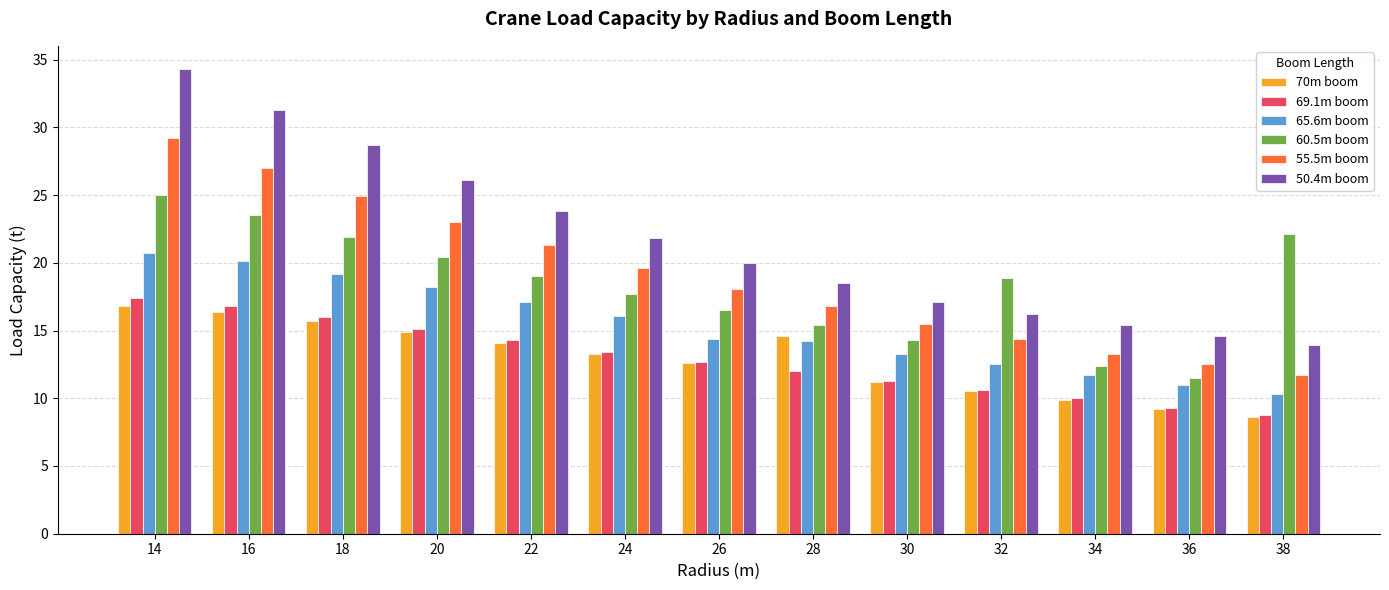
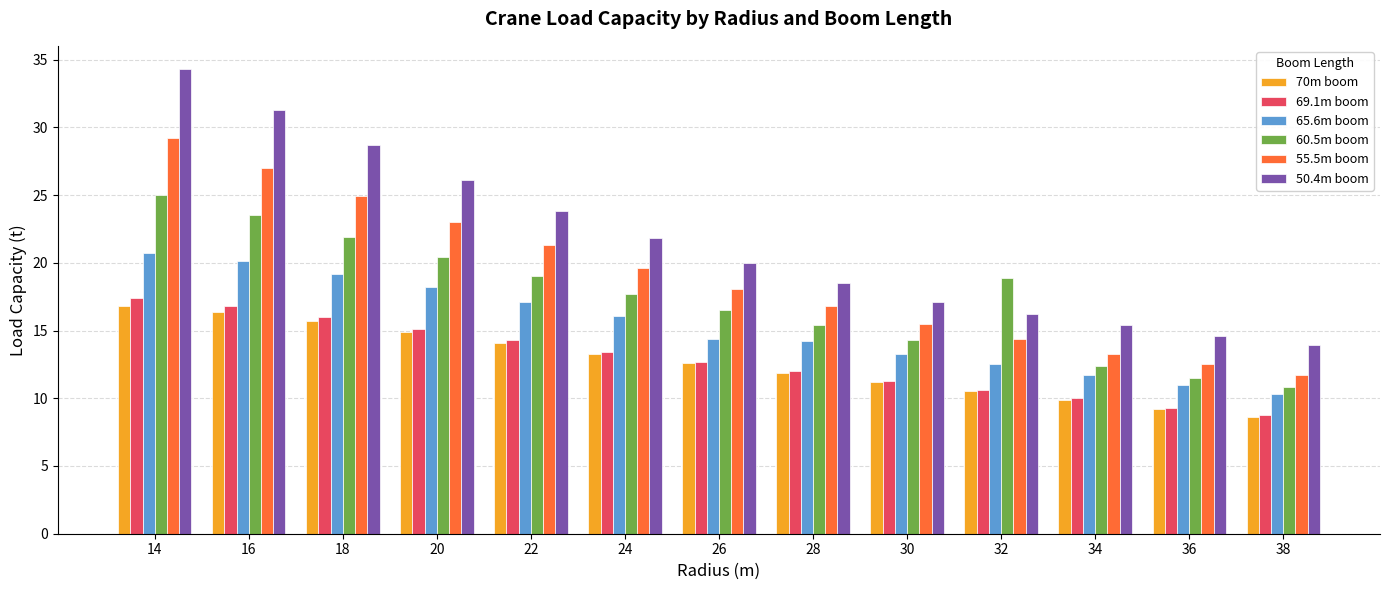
  {
    "70m boom": {
      "14": 16.8,
      "16": 16.4,
      "18": 15.7,
      "20": 14.9,
      "22": 14.1,
      "24": 13.3,
      "26": 12.6,
-     "28": 14.6,
+     "28": 11.9,
      "30": 11.2,
      "32": 10.5,
      "34": 9.9,
      "36": 9.2,
      "38": 8.6
    },
    "65.6m boom": {
      "14": 20.7,
      "16": 20.1,
      "18": 19.2,
      "20": 18.2,
      "22": 17.1,
      "24": 16.1,
      "26": 14.4,
      "28": 14.2,
      "30": 13.3,
      "32": 12.5,
      "34": 11.7,
      "36": 11.0,
      "38": 10.3
    },
    "60.5m boom": {
      "14": 25.0,
      "16": 23.5,
      "18": 21.9,
      "20": 20.4,
      "22": 19.0,
      "24": 17.7,
      "26": 16.5,
      "28": 15.4,
      "30": 14.3,
      "32": 18.9,
      "34": 12.4,
      "36": 11.5,
-     "38": 22.1
+     "38": 10.8
    },
    "50.4m boom": {
      "14": 34.3,
      "16": 31.3,
      "18": 28.7,
      "20": 26.1,
      "22": 23.8,
      "24": 21.8,
      "26": 20.0,
      "28": 18.5,
      "30": 17.1,
      "32": 16.2,
      "34": 15.4,
      "36": 14.6,
      "38": 13.9
    }
  }
